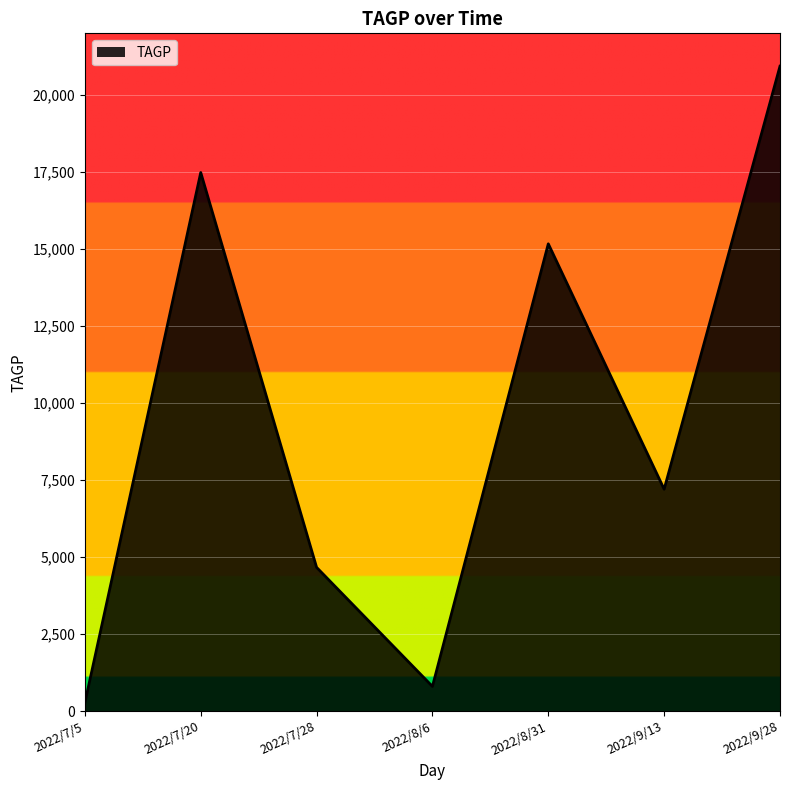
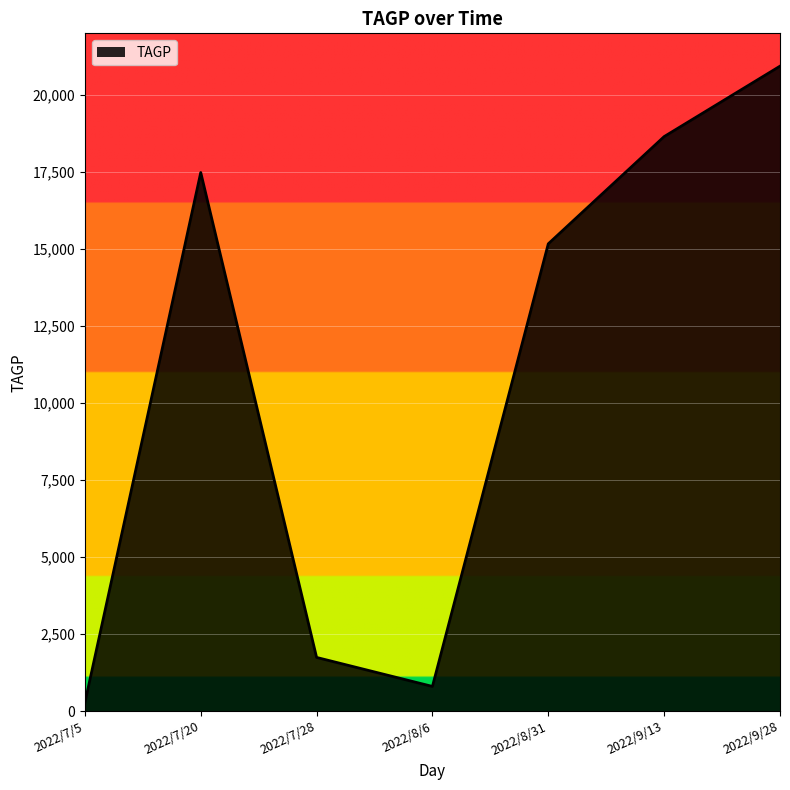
  {
    "2022/7/5": "300",
    "2022/7/20": "17,500",
-   "2022/7/28": "4,700",
+   "2022/7/28": "1,700",
    "2022/8/6": "800",
    "2022/8/31": "15,200",
-   "2022/9/13": "7,200",
+   "2022/9/13": "18,600",
    "2022/9/28": "20,900"
  }
